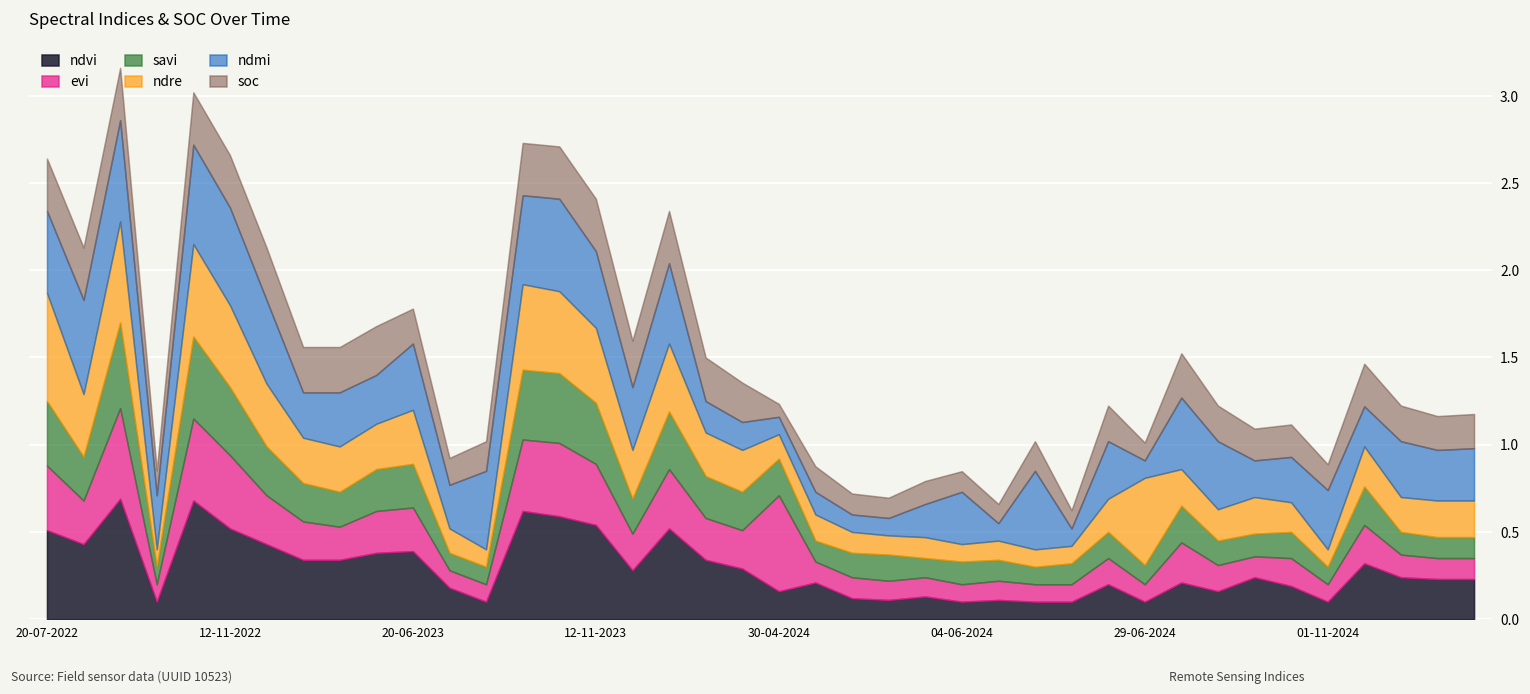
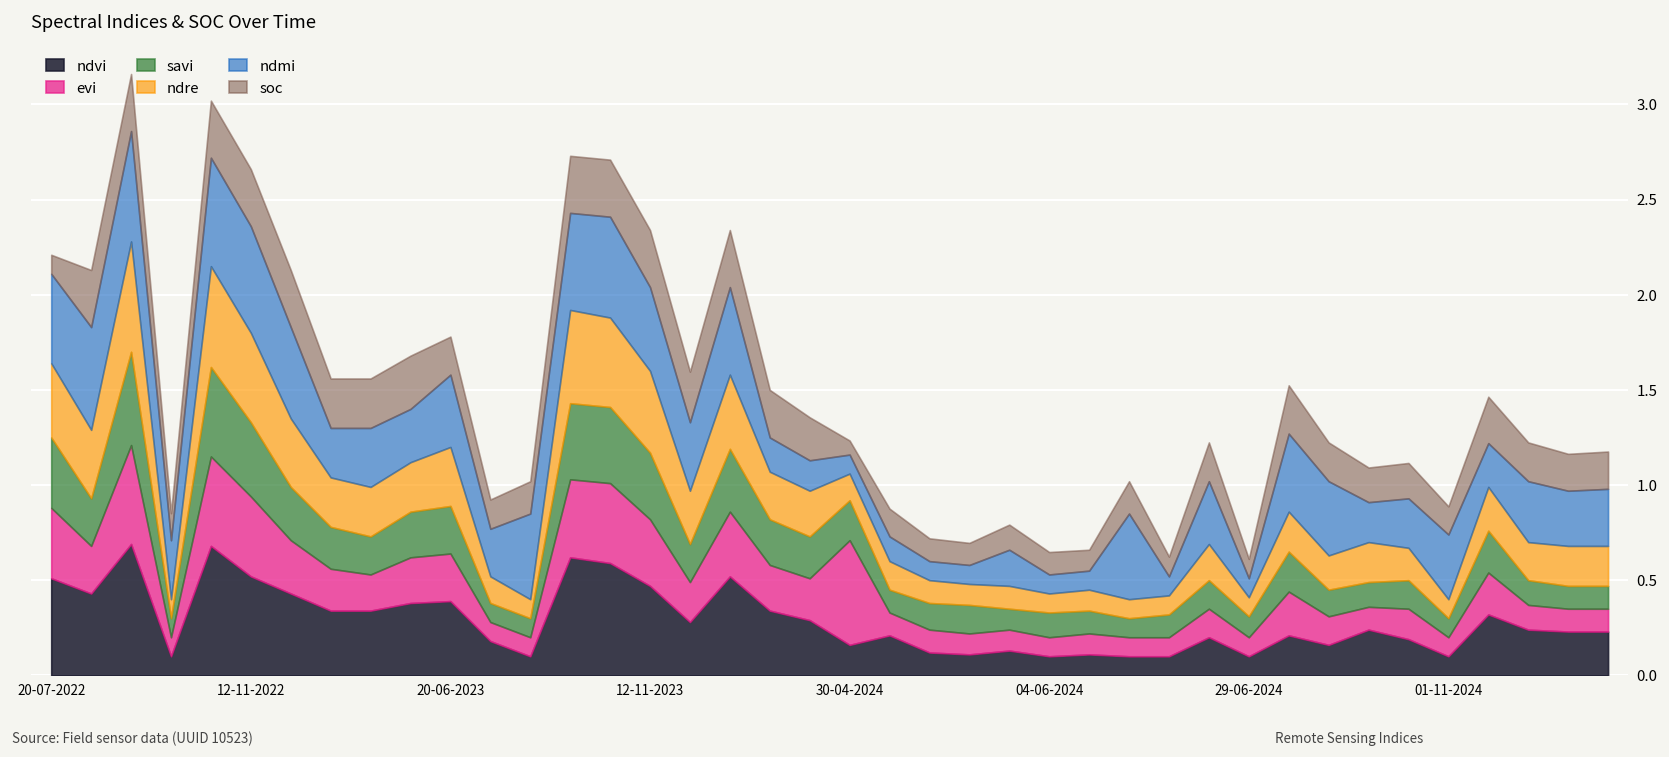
  {
    "ndvi": {
      "20-07-2022": 0.51,
      "12-11-2022": 0.52,
      "20-06-2023": 0.39,
-     "12-11-2023": 0.54,
+     "12-11-2023": 0.47,
      "30-04-2024": 0.16,
      "04-06-2024": 0.10,
      "29-06-2024": 0.10,
      "01-11-2024": 0.10
    },
    "evi": {
      "20-07-2022": 0.37,
      "12-11-2022": 0.42,
      "20-06-2023": 0.25,
      "12-11-2023": 0.35,
      "30-04-2024": 0.55,
      "04-06-2024": 0.10,
      "29-06-2024": 0.10,
      "01-11-2024": 0.10
    },
    "savi": {
      "20-07-2022": 0.37,
      "12-11-2022": 0.39,
      "20-06-2023": 0.25,
      "12-11-2023": 0.35,
      "30-04-2024": 0.21,
      "04-06-2024": 0.13,
      "29-06-2024": 0.11,
      "01-11-2024": 0.10
    },
    "ndre": {
-     "20-07-2022": 0.62,
+     "20-07-2022": 0.39,
      "12-11-2022": 0.47,
      "20-06-2023": 0.31,
      "12-11-2023": 0.43,
      "30-04-2024": 0.14,
      "04-06-2024": 0.10,
-     "29-06-2024": 0.5,
+     "29-06-2024": 0.1,
      "01-11-2024": 0.10
    },
    "ndmi": {
      "20-07-2022": 0.47,
      "12-11-2022": 0.56,
      "20-06-2023": 0.38,
      "12-11-2023": 0.44,
      "30-04-2024": 0.1,
-     "04-06-2024": 0.3,
+     "04-06-2024": 0.1,
      "29-06-2024": 0.1,
      "01-11-2024": 0.34
    },
    "soc": {
-     "20-07-2022": 0.3,
+     "20-07-2022": 0.1,
      "12-11-2022": 0.3,
      "20-06-2023": 0.2,
      "12-11-2023": 0.3,
      "30-04-2024": 0.07,
      "04-06-2024": 0.12,
      "29-06-2024": 0.1,
      "01-11-2024": 0.15
    }
  }
